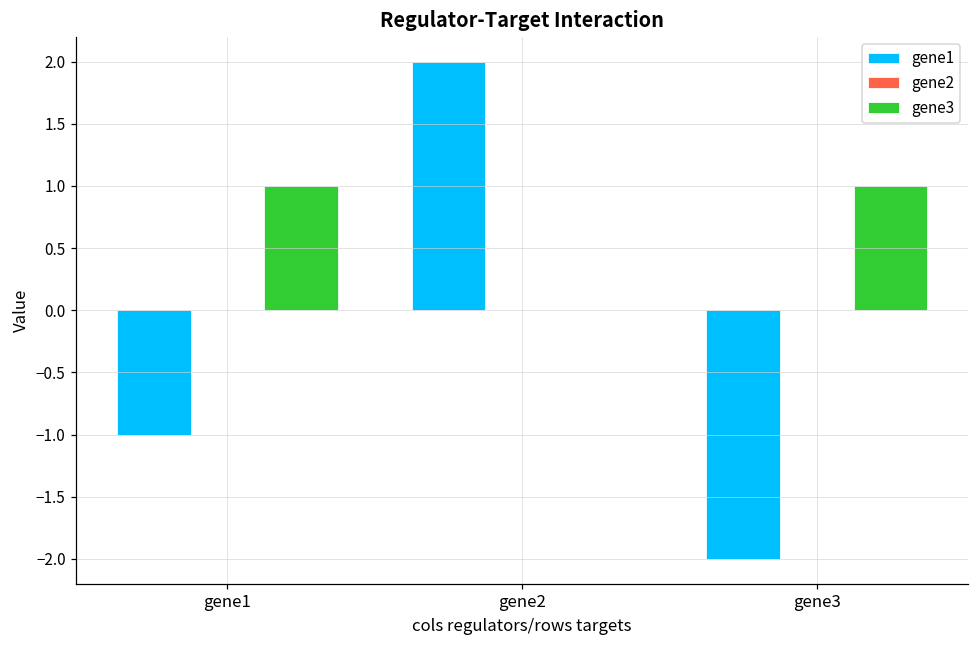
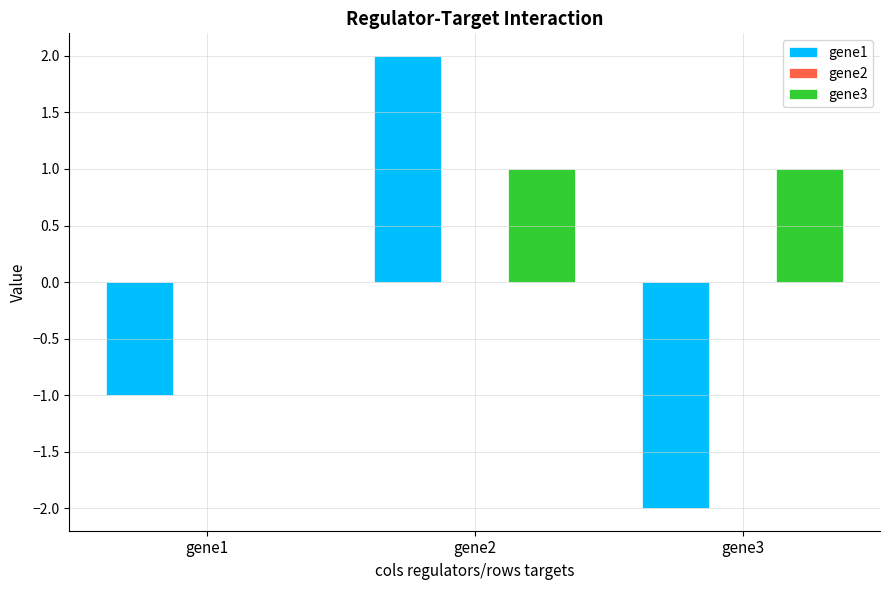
  {
    "gene1": {
      "gene1": -1,
      "gene2": 2,
      "gene3": -2
    },
    "gene2": {
      "gene1": 0,
      "gene2": 0,
      "gene3": 0
    },
    "gene3": {
-     "gene1": 1,
-     "gene2": 0,
+     "gene1": 0,
+     "gene2": 1,
      "gene3": 1
    }
  }
